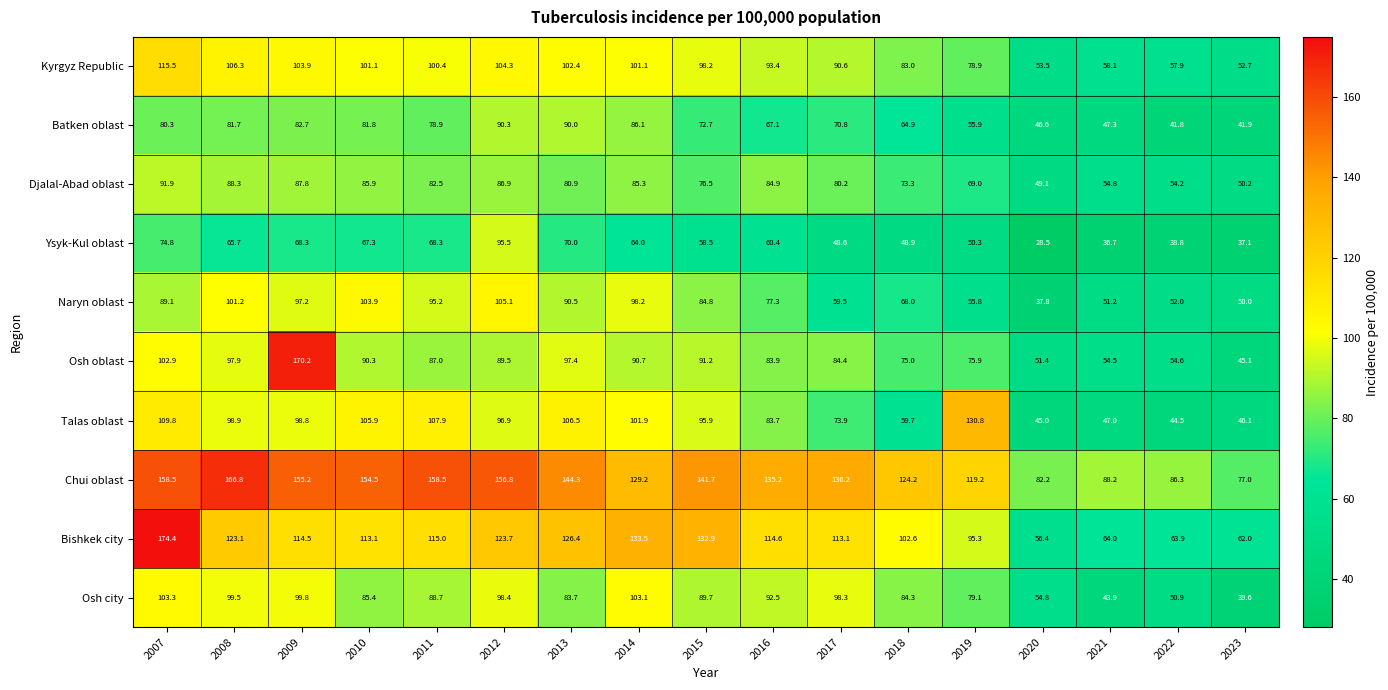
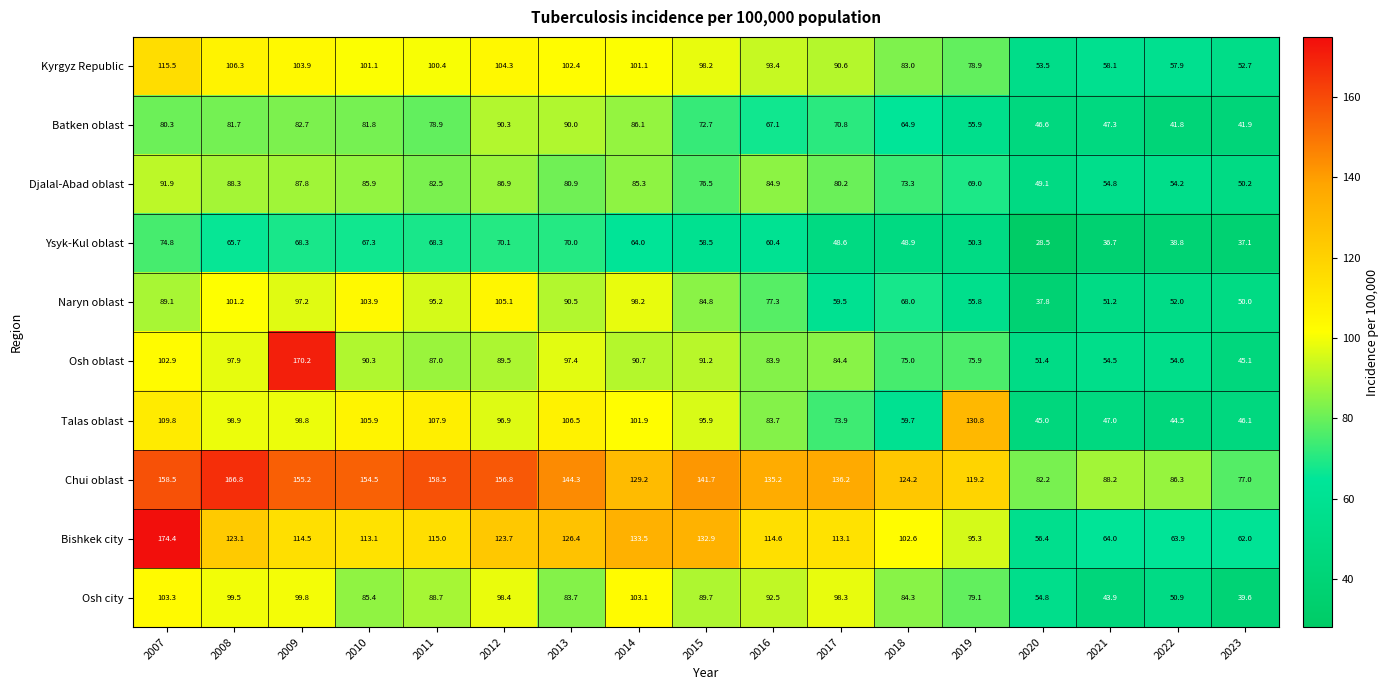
  {
    "Kyrgyz Republic": {
      "2007": 115.5,
      "2008": 106.3,
      "2009": 103.9,
      "2010": 101.1,
      "2011": 100.4,
      "2012": 104.3,
      "2013": 102.4,
      "2014": 101.1,
      "2015": 98.2,
      "2016": 93.4,
      "2017": 90.6,
      "2018": 83.0,
      "2019": 78.9,
      "2020": 53.5,
      "2021": 58.1,
      "2022": 57.9,
      "2023": 52.7
    },
    "Batken oblast": {
      "2007": 80.3,
      "2008": 81.7,
      "2009": 82.7,
      "2010": 81.8,
      "2011": 78.9,
      "2012": 90.3,
      "2013": 90.0,
      "2014": 86.1,
      "2015": 72.7,
      "2016": 67.1,
      "2017": 70.8,
      "2018": 64.9,
      "2019": 55.9,
      "2020": 46.6,
      "2021": 47.3,
      "2022": 41.8,
      "2023": 41.9
    },
    "Djalal-Abad oblast": {
      "2007": 91.9,
      "2008": 88.3,
      "2009": 87.8,
      "2010": 85.9,
      "2011": 82.5,
      "2012": 86.9,
      "2013": 80.9,
      "2014": 85.3,
      "2015": 76.5,
      "2016": 84.9,
      "2017": 80.2,
      "2018": 73.3,
      "2019": 69.0,
      "2020": 49.1,
      "2021": 54.8,
      "2022": 54.2,
      "2023": 50.2
    },
    "Ysyk-Kul oblast": {
      "2007": 74.8,
      "2008": 65.7,
      "2009": 68.3,
      "2010": 67.3,
      "2011": 68.3,
-     "2012": 95.5,
+     "2012": 70.1,
      "2013": 70.0,
      "2014": 64.0,
      "2015": 58.5,
      "2016": 60.4,
      "2017": 48.6,
      "2018": 48.9,
      "2019": 50.3,
      "2020": 28.5,
      "2021": 36.7,
      "2022": 38.8,
      "2023": 37.1
    },
    "Naryn oblast": {
      "2007": 89.1,
      "2008": 101.2,
      "2009": 97.2,
      "2010": 103.9,
      "2011": 95.2,
      "2012": 105.1,
      "2013": 90.5,
      "2014": 98.2,
      "2015": 84.8,
      "2016": 77.3,
      "2017": 59.5,
      "2018": 68.0,
      "2019": 55.8,
      "2020": 37.8,
      "2021": 51.2,
      "2022": 52.0,
      "2023": 50.0
    },
    "Osh oblast": {
      "2007": 102.9,
      "2008": 97.9,
      "2009": 170.2,
      "2010": 90.3,
      "2011": 87.0,
      "2012": 89.5,
      "2013": 97.4,
      "2014": 90.7,
      "2015": 91.2,
      "2016": 83.9,
      "2017": 84.4,
      "2018": 75.0,
      "2019": 75.9,
      "2020": 51.4,
      "2021": 54.5,
      "2022": 54.6,
      "2023": 45.1
    },
    "Talas oblast": {
      "2007": 109.8,
      "2008": 98.9,
      "2009": 98.8,
      "2010": 105.9,
      "2011": 107.9,
      "2012": 96.9,
      "2013": 106.5,
      "2014": 101.9,
      "2015": 95.9,
      "2016": 83.7,
      "2017": 73.9,
      "2018": 59.7,
      "2019": 130.8,
      "2020": 45.0,
      "2021": 47.0,
      "2022": 44.5,
      "2023": 46.1
    },
    "Chui oblast": {
      "2007": 158.5,
      "2008": 166.8,
      "2009": 155.2,
      "2010": 154.5,
      "2011": 158.5,
      "2012": 156.8,
      "2013": 144.3,
      "2014": 129.2,
      "2015": 141.7,
      "2016": 135.2,
      "2017": 136.2,
      "2018": 124.2,
      "2019": 119.2,
      "2020": 82.2,
      "2021": 88.2,
      "2022": 86.3,
      "2023": 77.0
    },
    "Bishkek city": {
      "2007": 174.4,
      "2008": 123.1,
      "2009": 114.5,
      "2010": 113.1,
      "2011": 115.0,
      "2012": 123.7,
      "2013": 126.4,
      "2014": 133.5,
      "2015": 132.9,
      "2016": 114.6,
      "2017": 113.1,
      "2018": 102.6,
      "2019": 95.3,
      "2020": 56.4,
      "2021": 64.0,
      "2022": 63.9,
      "2023": 62.0
    },
    "Osh city": {
      "2007": 103.3,
      "2008": 99.5,
      "2009": 99.8,
      "2010": 85.4,
      "2011": 88.7,
      "2012": 98.4,
      "2013": 83.7,
      "2014": 103.1,
      "2015": 89.7,
      "2016": 92.5,
      "2017": 98.3,
      "2018": 84.3,
      "2019": 79.1,
      "2020": 54.8,
      "2021": 43.9,
      "2022": 50.9,
      "2023": 39.6
    }
  }
